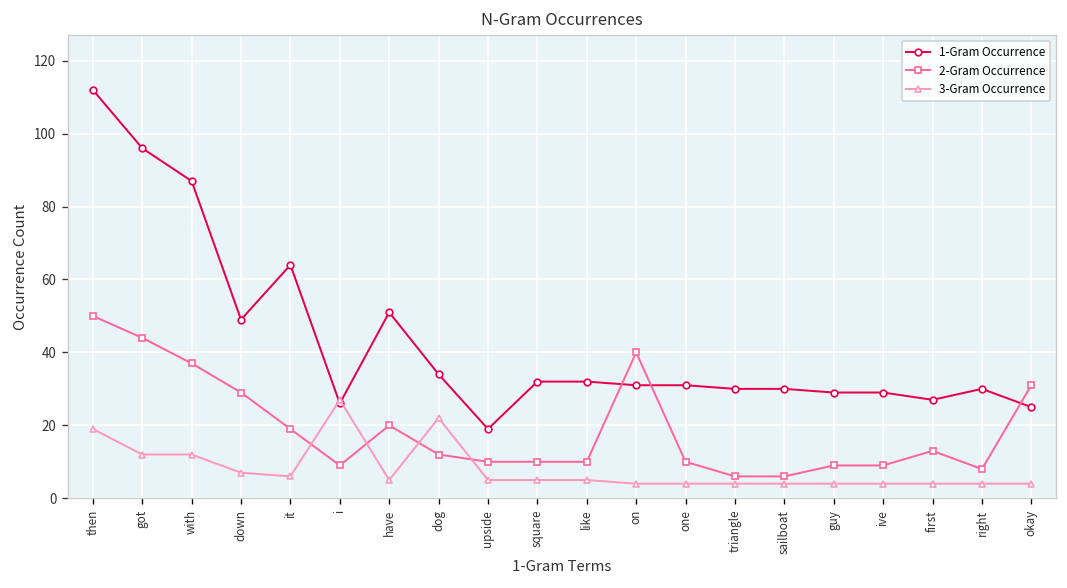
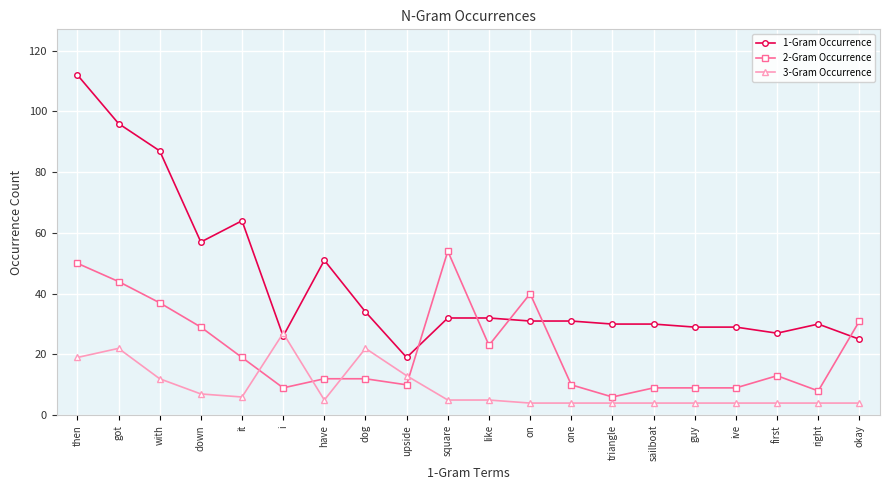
  {
    "1-Gram Occurrence": {
      "then": 112,
      "got": 96,
      "with": 87,
-     "down": 49,
+     "down": 57,
      "it": 64,
      "i": 26,
      "have": 51,
      "dog": 34,
      "upside": 19,
      "square": 32,
      "like": 32,
      "on": 31,
      "one": 31,
      "triangle": 30,
      "sailboat": 30,
      "guy": 29,
      "ive": 29,
      "first": 27,
      "right": 30,
      "okay": 25
    },
    "2-Gram Occurrence": {
      "then": 50,
      "got": 44,
      "with": 37,
      "down": 29,
      "it": 19,
      "i": 9,
-     "have": 20,
+     "have": 12,
      "dog": 12,
      "upside": 10,
-     "square": 10,
-     "like": 10,
+     "square": 54,
+     "like": 23,
      "on": 40,
      "one": 10,
      "triangle": 6,
-     "sailboat": 6,
+     "sailboat": 9,
      "guy": 9,
      "ive": 9,
      "first": 13,
      "right": 8,
      "okay": 31
    },
    "3-Gram Occurrence": {
      "then": 19,
-     "got": 12,
+     "got": 22,
      "with": 12,
      "down": 7,
      "it": 6,
      "i": 27,
      "have": 5,
      "dog": 22,
-     "upside": 5,
+     "upside": 13,
      "square": 5,
      "like": 5,
      "on": 4,
      "one": 4,
      "triangle": 4,
      "sailboat": 4,
      "guy": 4,
      "ive": 4,
      "first": 4,
      "right": 4,
      "okay": 4
    }
  }
